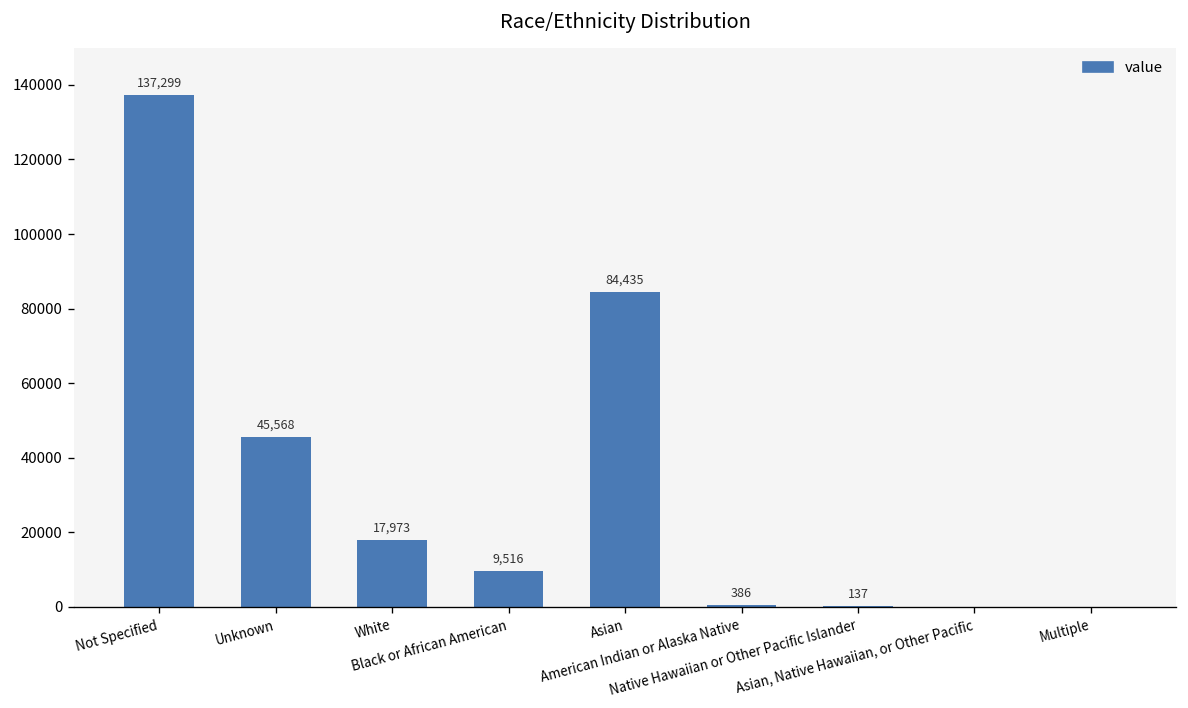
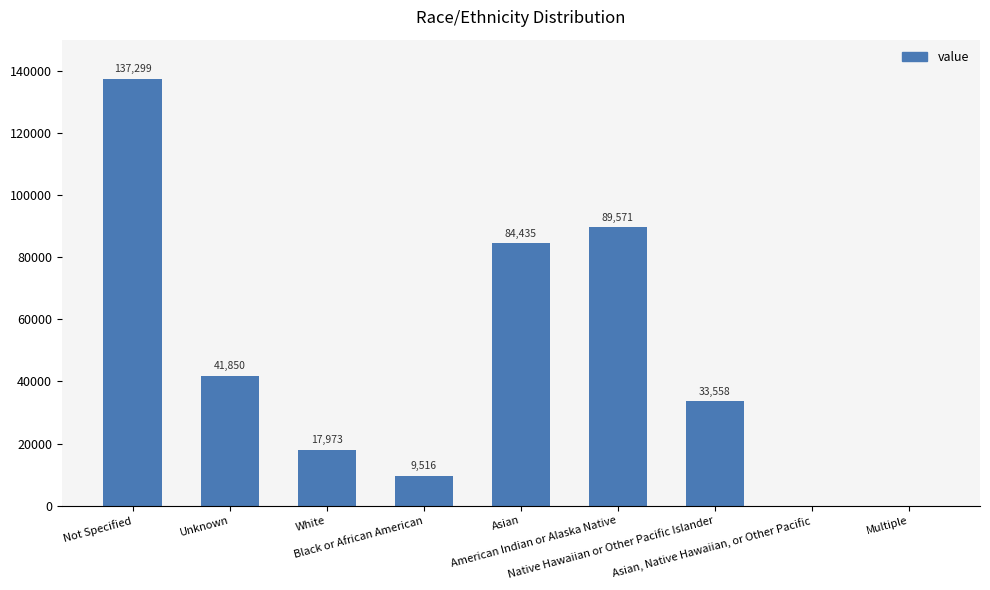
  {
    "Not Specified": "137,299",
-   "Unknown": "45,568",
+   "Unknown": "41,850",
    "White": "17,973",
    "Black or African American": "9,516",
    "Asian": "84,435",
-   "American Indian or Alaska Native": "386",
-   "Native Hawaiian or Other Pacific Islander": "137"
+   "American Indian or Alaska Native": "89,571",
+   "Native Hawaiian or Other Pacific Islander": "33,558"
  }
